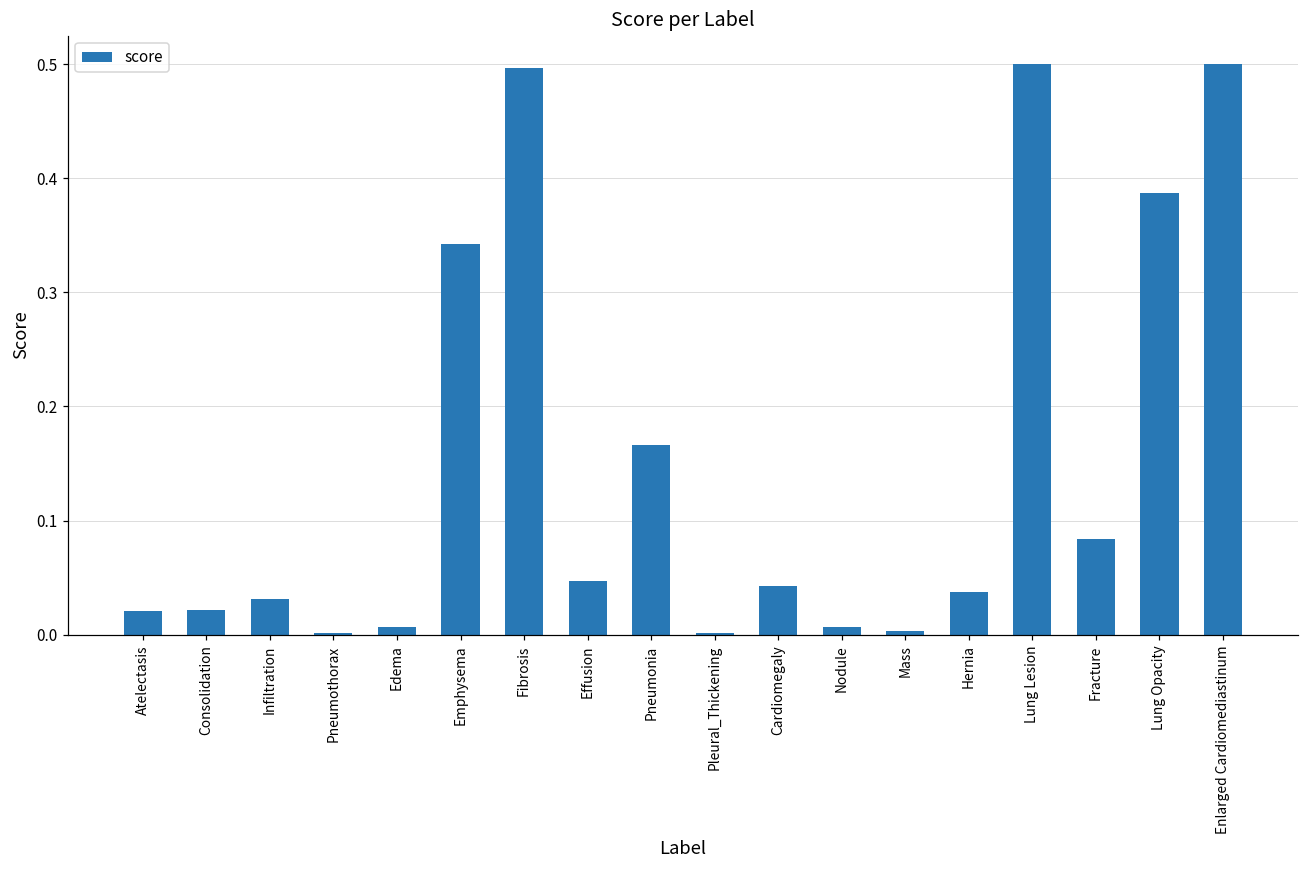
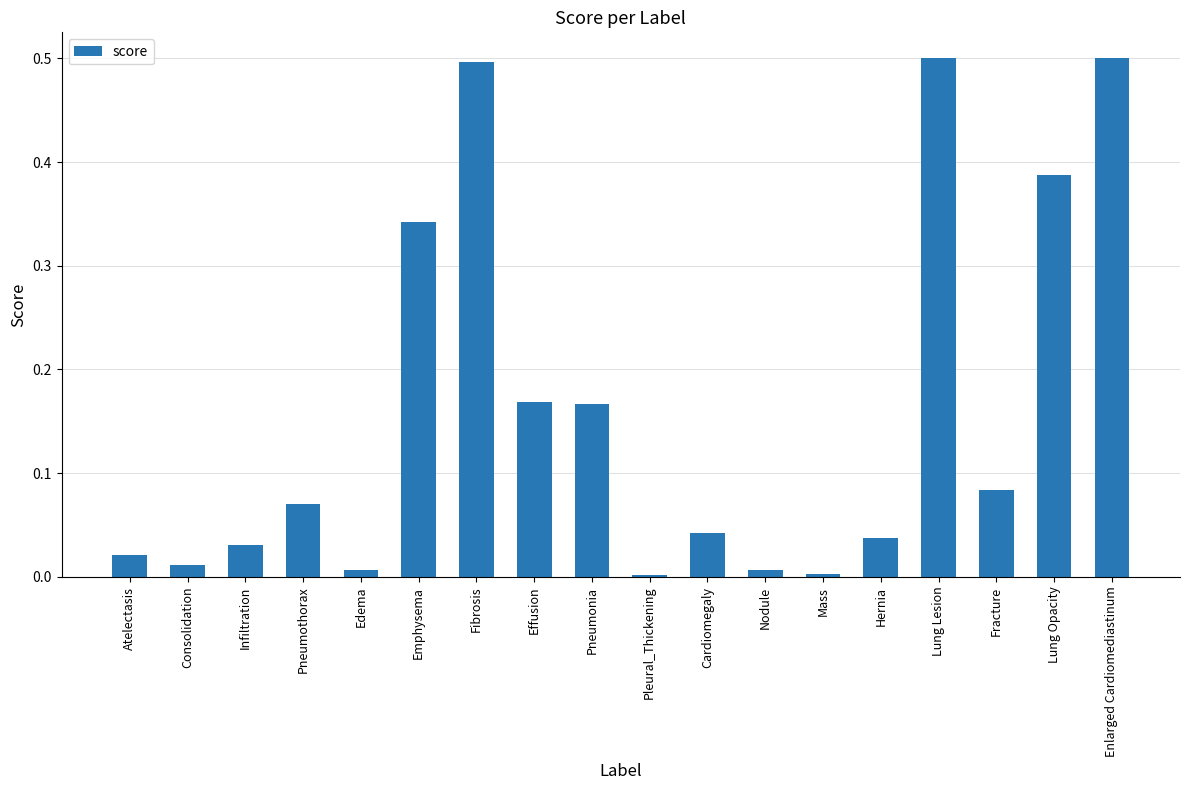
  {
    "Atelectasis": 0.021,
-   "Consolidation": 0.021,
+   "Consolidation": 0.011,
    "Infiltration": 0.031,
-   "Pneumothorax": 0.002,
+   "Pneumothorax": 0.070,
    "Edema": 0.006,
    "Emphysema": 0.342,
    "Fibrosis": 0.497,
-   "Effusion": 0.047,
+   "Effusion": 0.168,
    "Pneumonia": 0.166,
    "Cardiomegaly": 0.043,
    "Nodule": 0.006,
    "Mass": 0.003,
    "Hernia": 0.037,
    "Lung Lesion": 0.500,
    "Fracture": 0.084,
    "Lung Opacity": 0.387,
    "Enlarged Cardiomediastinum": 0.500
  }
